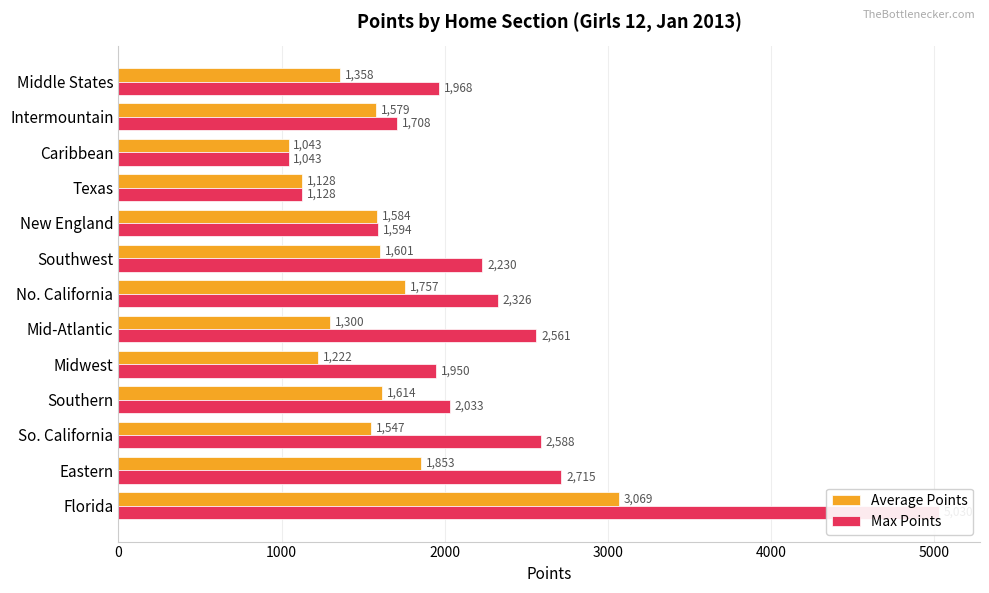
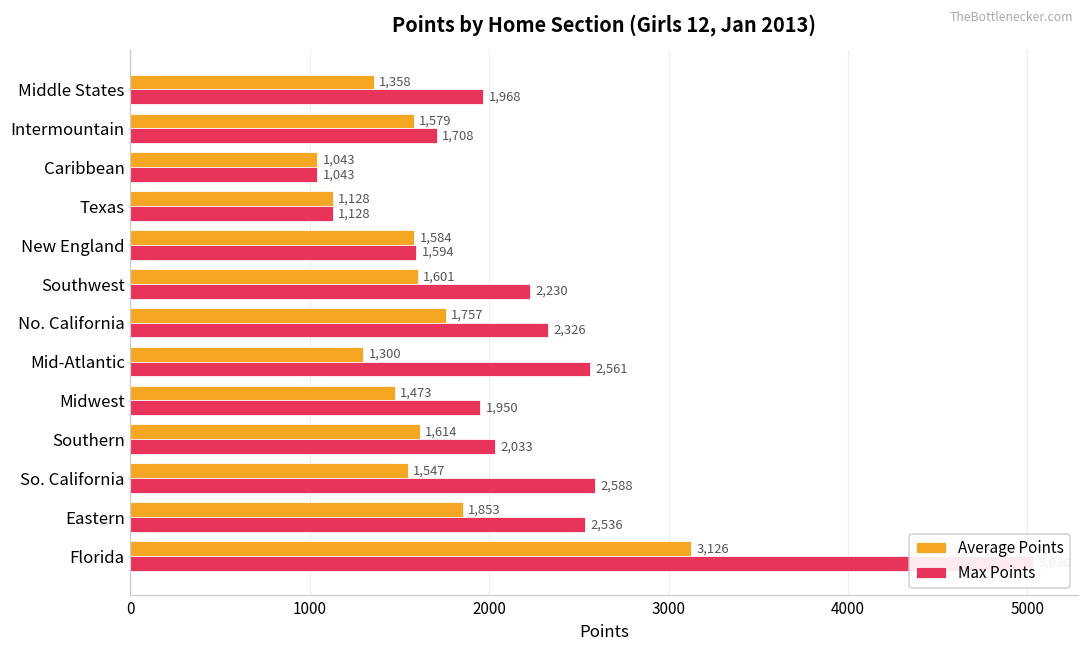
  {
    "Average Points": {
      "Middle States": "1,358",
      "Intermountain": "1,579",
      "Caribbean": "1,043",
      "Texas": "1,128",
      "New England": "1,584",
      "Southwest": "1,601",
      "No. California": "1,757",
      "Mid-Atlantic": "1,300",
-     "Midwest": "1,222",
+     "Midwest": "1,473",
      "Southern": "1,614",
      "So. California": "1,547",
      "Eastern": "1,853",
-     "Florida": "3,069"
+     "Florida": "3,126"
    },
    "Max Points": {
      "Middle States": "1,968",
      "Intermountain": "1,708",
      "Caribbean": "1,043",
      "Texas": "1,128",
      "New England": "1,594",
      "Southwest": "2,230",
      "No. California": "2,326",
      "Mid-Atlantic": "2,561",
      "Midwest": "1,950",
      "Southern": "2,033",
      "So. California": "2,588",
-     "Eastern": "2,715"
+     "Eastern": "2,536"
    }
  }
